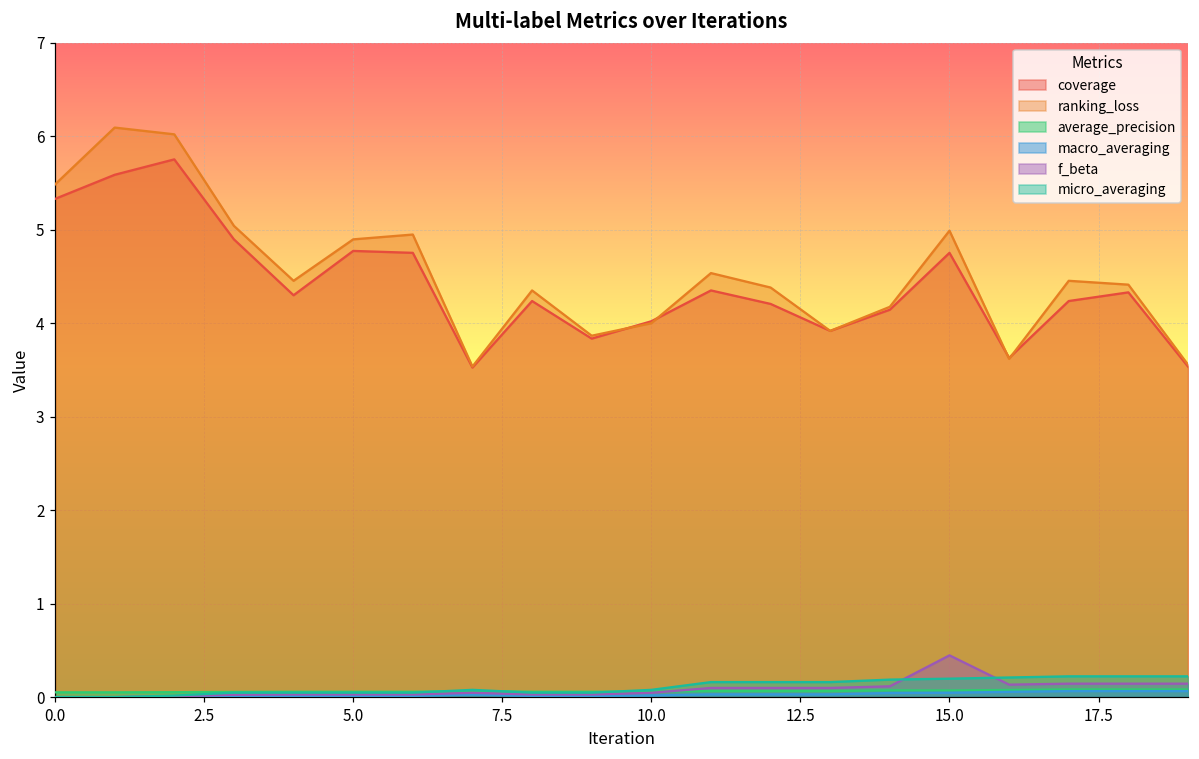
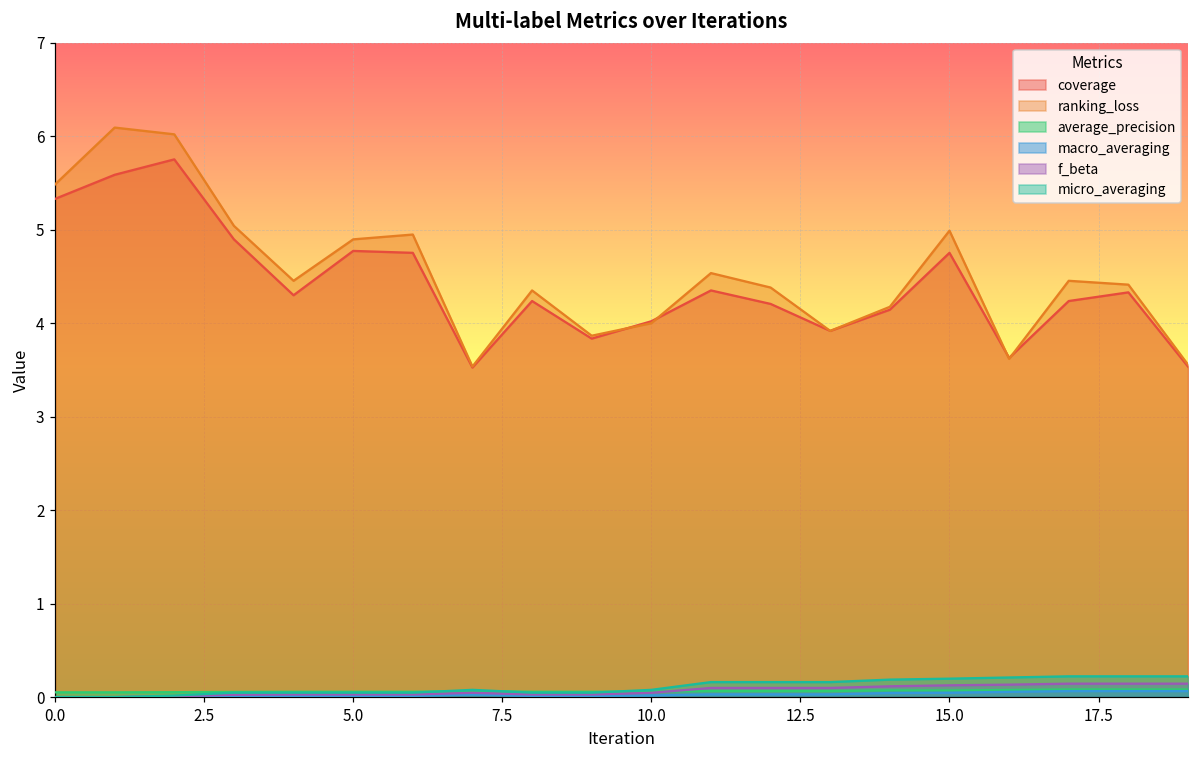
  {
    "f_beta": {
-     "15.0": 0.4
+     "15.0": 0.1
    }
  }
